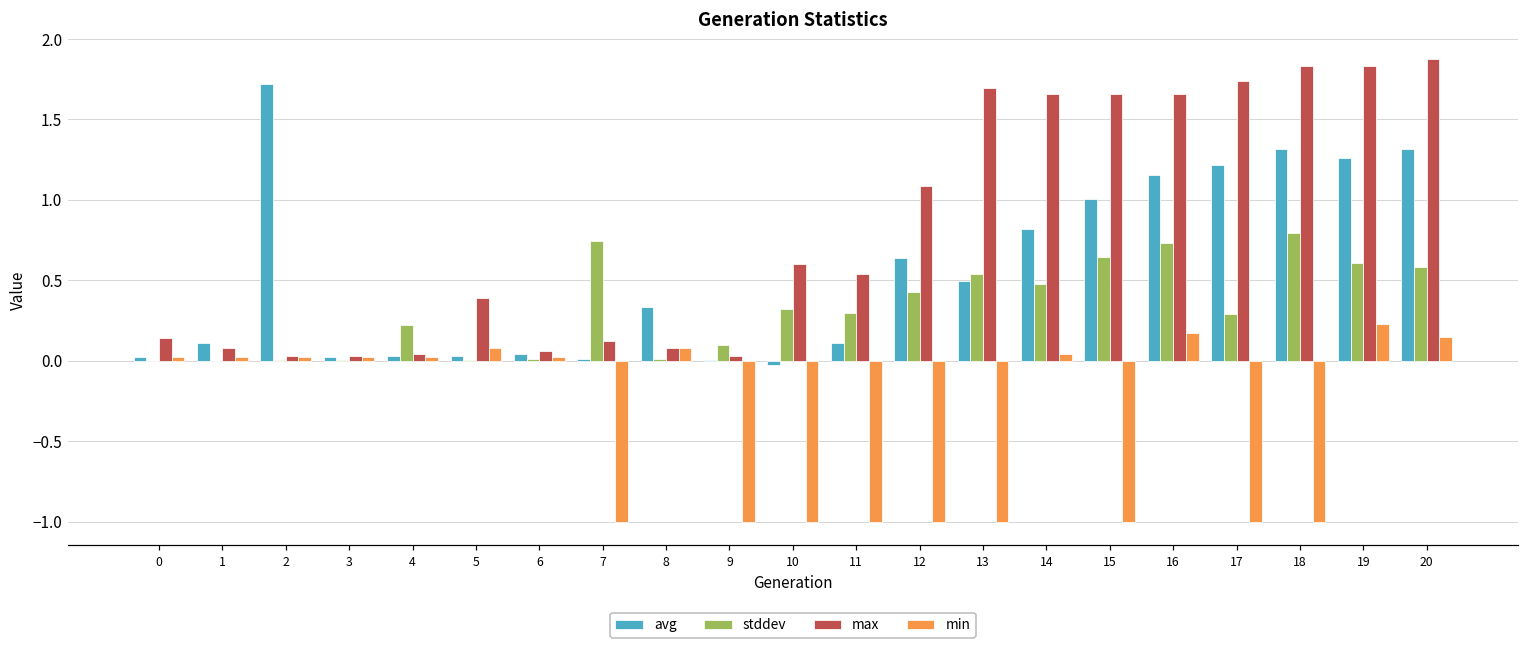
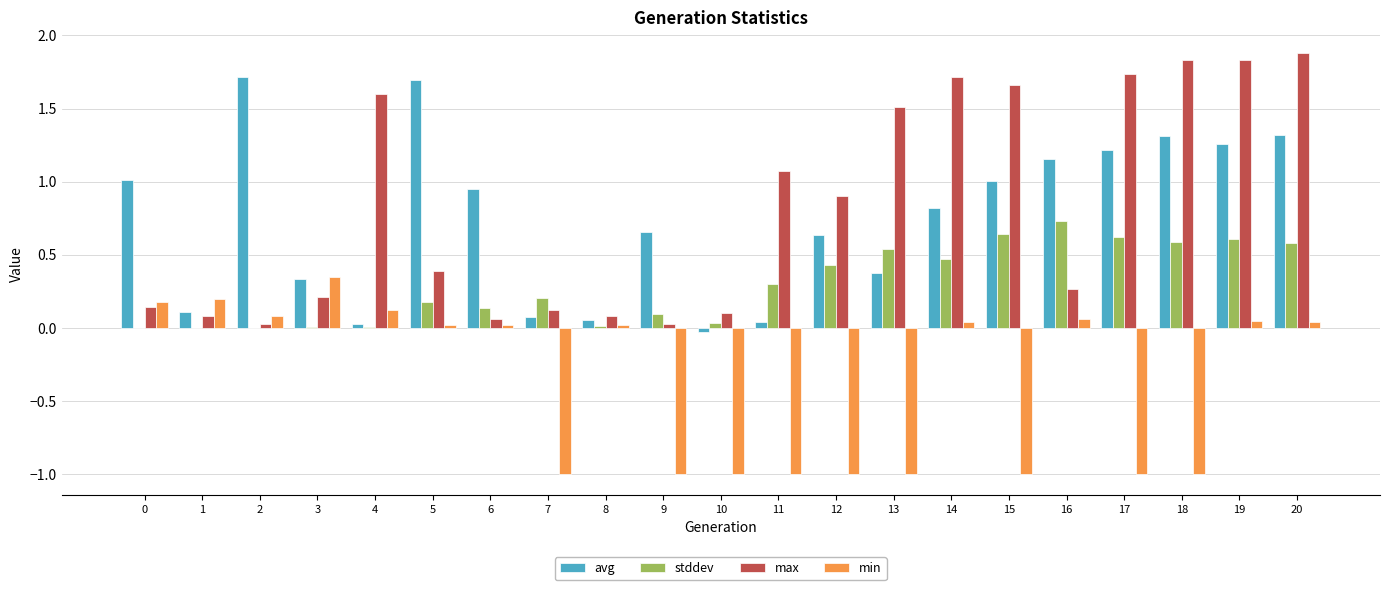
  {
    "avg": {
-     "0": 0.02,
+     "0": 1.01,
      "1": 0.11,
      "2": 1.72,
-     "3": 0.02,
+     "3": 0.33,
      "4": 0.03,
-     "5": 0.03,
-     "6": 0.04,
-     "7": 0.01,
-     "8": 0.34,
-     "9": 0.01,
+     "5": 1.70,
+     "6": 0.95,
+     "7": 0.08,
+     "8": 0.06,
+     "9": 0.66,
      "10": -0.03,
-     "11": 0.11,
+     "11": 0.04,
      "12": 0.64,
-     "13": 0.50,
+     "13": 0.37,
      "14": 0.82,
      "15": 1.01,
      "16": 1.16,
      "17": 1.22,
      "18": 1.31,
      "19": 1.26,
      "20": 1.32
    },
    "stddev": {
      "0": 0.00,
      "1": 0.00,
-     "4": 0.22,
-     "5": 0.01,
-     "6": 0.01,
-     "7": 0.74,
+     "4": 0.00,
+     "5": 0.18,
+     "6": 0.14,
+     "7": 0.21,
      "9": 0.09,
-     "10": 0.32,
+     "10": 0.03,
      "11": 0.30,
      "12": 0.43,
      "13": 0.54,
      "14": 0.47,
      "15": 0.64,
      "16": 0.73,
-     "17": 0.29,
-     "18": 0.79,
+     "17": 0.62,
+     "18": 0.59,
      "19": 0.61,
      "20": 0.58
    },
    "max": {
      "0": 0.14,
      "1": 0.08,
      "2": 0.03,
-     "3": 0.03,
-     "4": 0.04,
+     "3": 0.21,
+     "4": 1.60,
      "5": 0.39,
      "6": 0.06,
      "7": 0.12,
      "8": 0.08,
      "9": 0.03,
-     "10": 0.6,
-     "11": 0.54,
-     "12": 1.09,
-     "13": 1.69,
-     "14": 1.66,
+     "10": 0.1,
+     "11": 1.07,
+     "12": 0.90,
+     "13": 1.51,
+     "14": 1.72,
      "15": 1.66,
-     "16": 1.66,
+     "16": 0.26,
      "17": 1.74,
      "18": 1.83,
      "19": 1.83,
      "20": 1.88
    },
    "min": {
-     "0": 0.02,
-     "1": 0.02,
-     "2": 0.02,
-     "3": 0.02,
-     "4": 0.02,
-     "5": 0.08,
+     "0": 0.18,
+     "1": 0.20,
+     "2": 0.08,
+     "3": 0.35,
+     "4": 0.12,
+     "5": 0.02,
      "6": 0.02,
      "7": -1.00,
-     "8": 0.08,
+     "8": 0.02,
      "9": -1.00,
      "10": -1.00,
      "11": -1.00,
      "12": -1.00,
      "13": -1.00,
      "14": 0.04,
      "15": -1.00,
-     "16": 0.17,
+     "16": 0.06,
      "17": -1.00,
      "18": -1.00,
-     "19": 0.23,
-     "20": 0.15
+     "19": 0.05,
+     "20": 0.04
    }
  }
